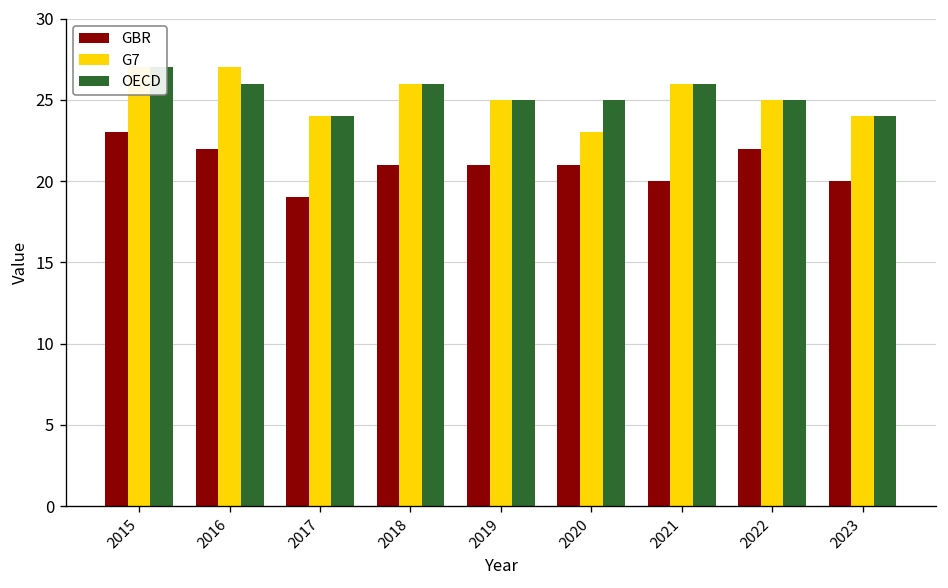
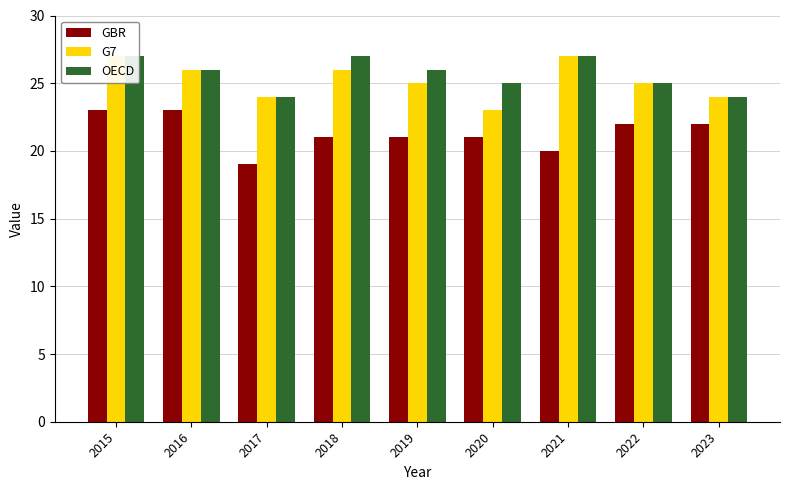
  {
    "GBR": {
      "2015": 23,
-     "2016": 22,
+     "2016": 23,
      "2017": 19,
      "2018": 21,
      "2019": 21,
      "2020": 21,
      "2021": 20,
      "2022": 22,
-     "2023": 20
+     "2023": 22
    },
    "G7": {
-     "2016": 27,
+     "2016": 26,
      "2017": 24,
      "2018": 26,
      "2019": 25,
      "2020": 23,
-     "2021": 26,
+     "2021": 27,
      "2022": 25,
      "2023": 24
    },
    "OECD": {
      "2016": 26,
      "2017": 24,
-     "2018": 26,
-     "2019": 25,
+     "2018": 27,
+     "2019": 26,
      "2020": 25,
-     "2021": 26,
+     "2021": 27,
      "2022": 25,
      "2023": 24
    }
  }
